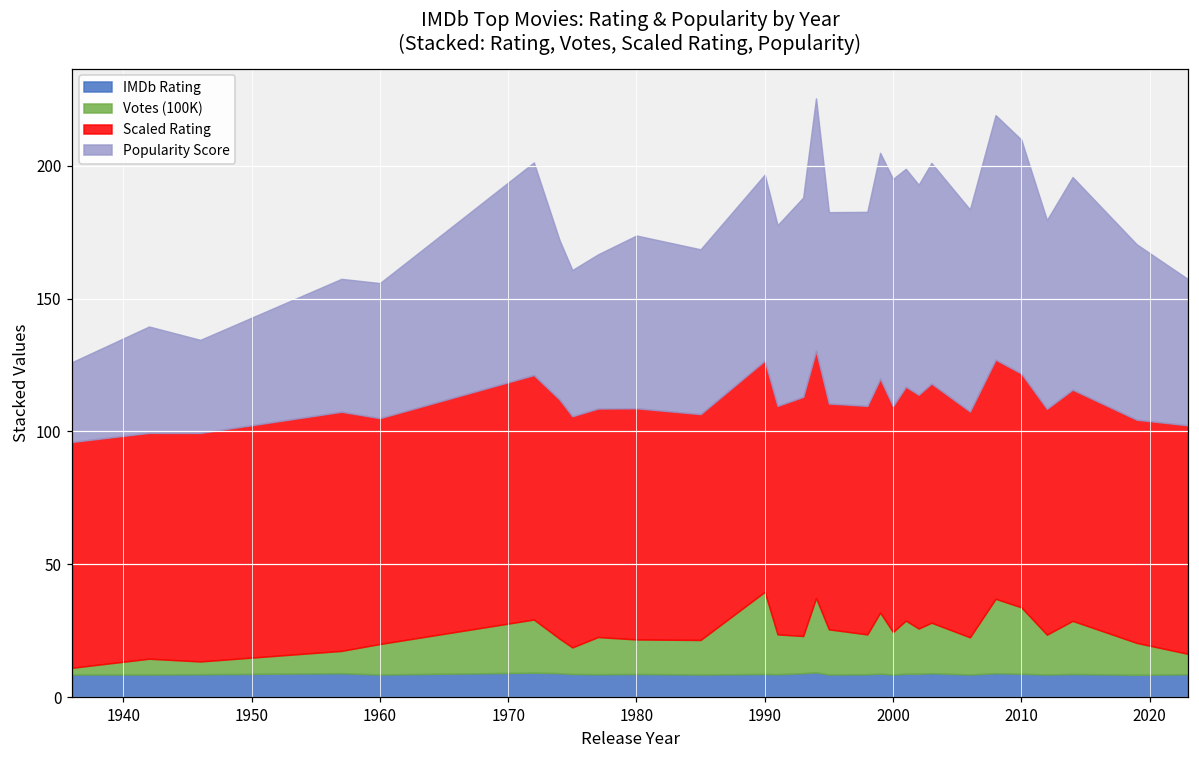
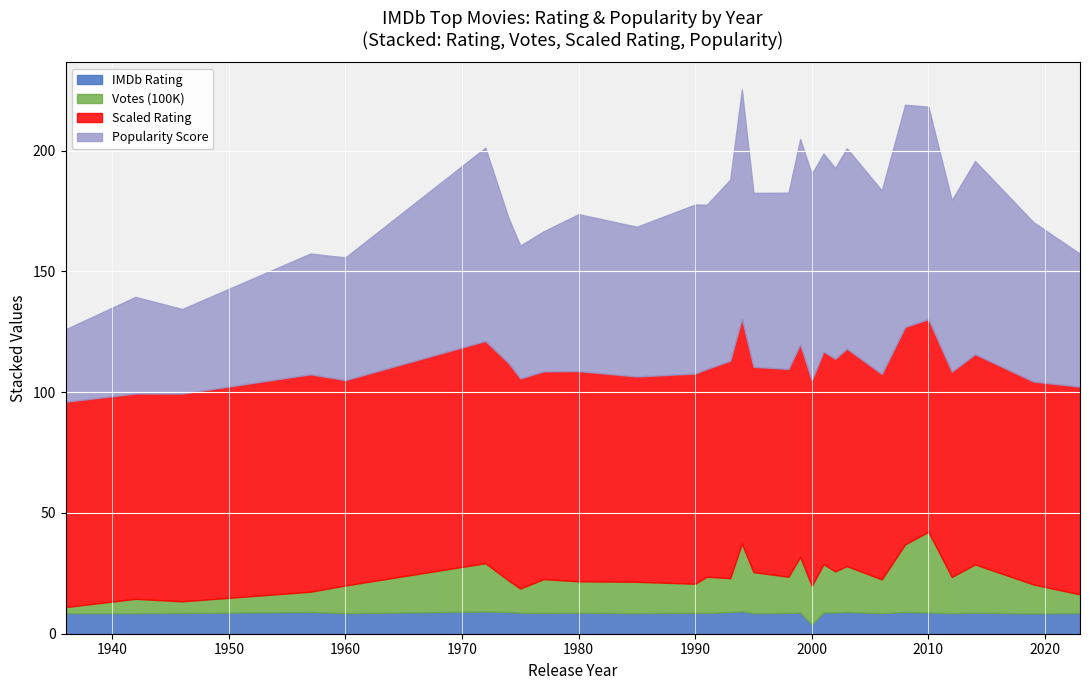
  {
    "IMDb Rating": {
      "1960": 9,
      "1980": 9,
      "1990": 9,
-     "2000": 9,
+     "2000": 4,
      "2010": 9
    },
    "Votes (100K)": {
      "1960": 11,
      "1980": 13,
-     "1990": 31,
+     "1990": 12,
      "2000": 16,
-     "2010": 25
+     "2010": 33
    },
    "Scaled Rating": {
      "1960": 85,
      "1980": 87,
      "1990": 87,
      "2000": 85,
      "2010": 88
    },
    "Popularity Score": {
      "1960": 51,
      "1980": 65,
      "1990": 70,
      "2000": 86,
      "2010": 88
    }
  }
